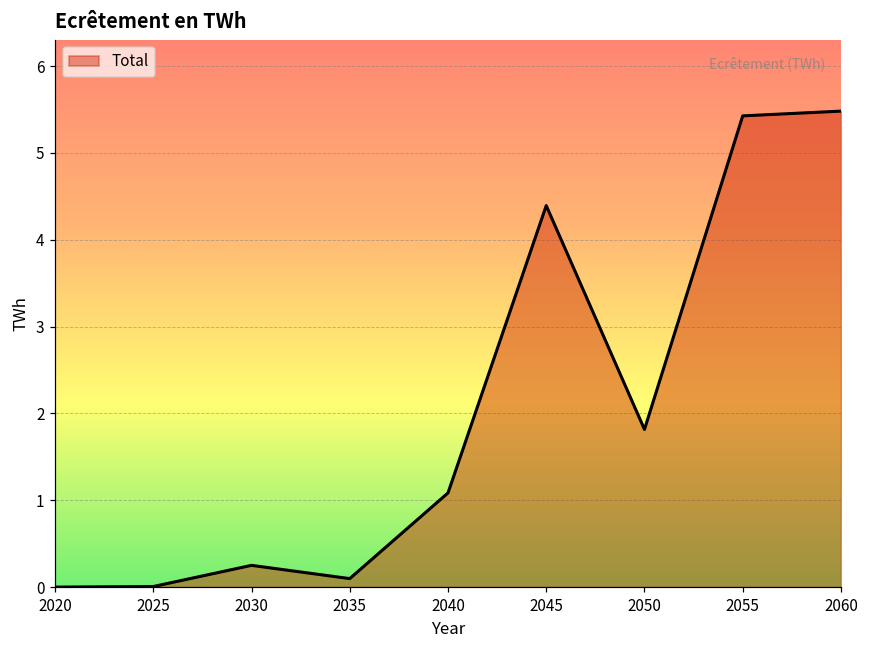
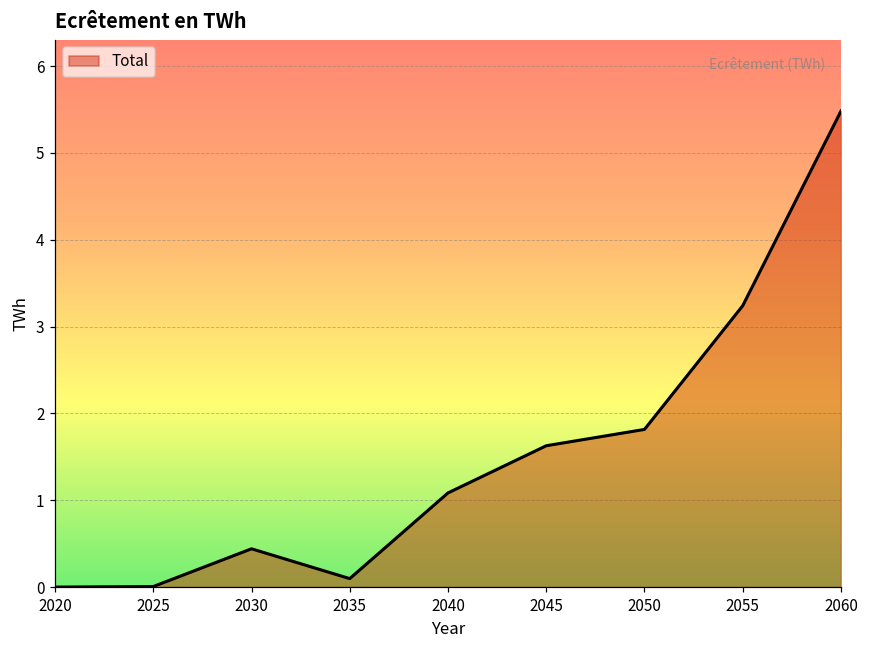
  {
    "2020": 0.0,
    "2025": 0.0,
-   "2030": 0.3,
+   "2030": 0.4,
    "2035": 0.1,
    "2040": 1.1,
-   "2045": 4.4,
+   "2045": 1.6,
    "2050": 1.8,
-   "2055": 5.4,
+   "2055": 3.2,
    "2060": 5.5
  }
